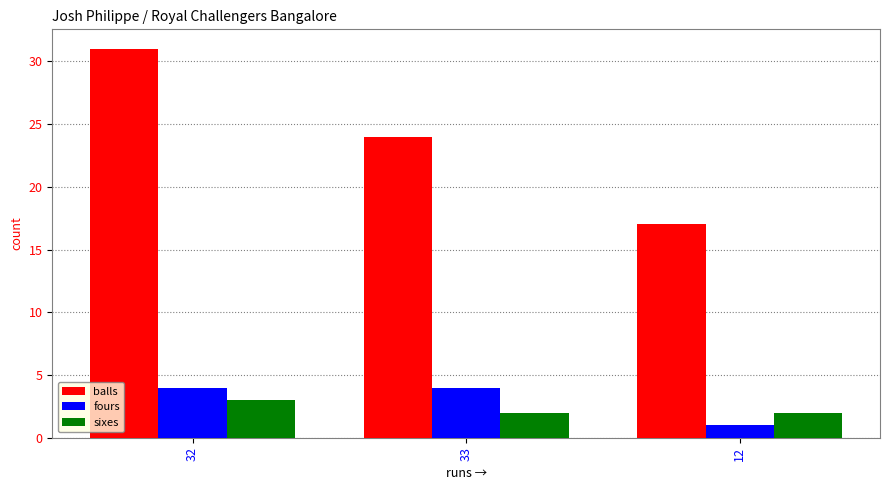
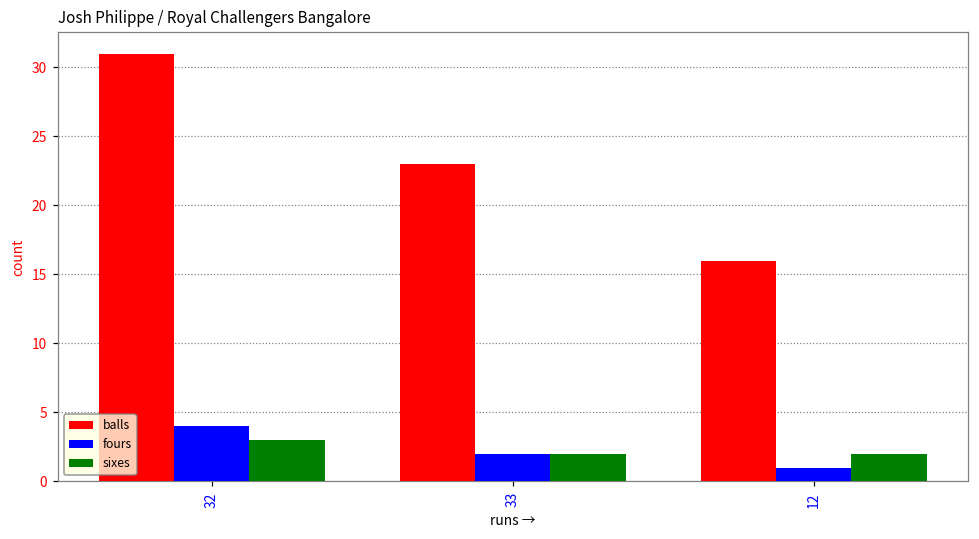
  {
    "balls": {
      "32": 31,
-     "33": 24,
-     "12": 17
+     "33": 23,
+     "12": 16
    },
    "fours": {
      "32": 4,
-     "33": 4,
+     "33": 2,
      "12": 1
    },
    "sixes": {
      "32": 3,
      "33": 2,
      "12": 2
    }
  }
